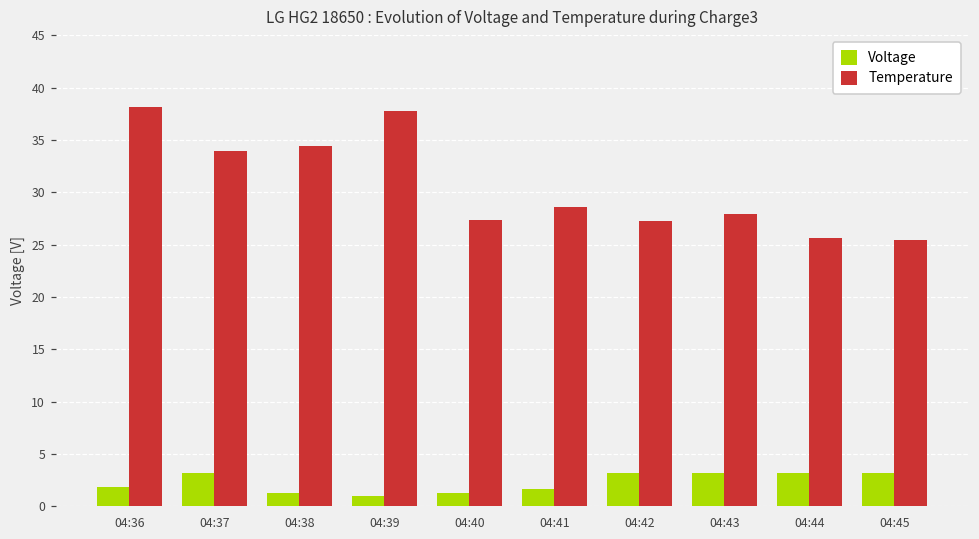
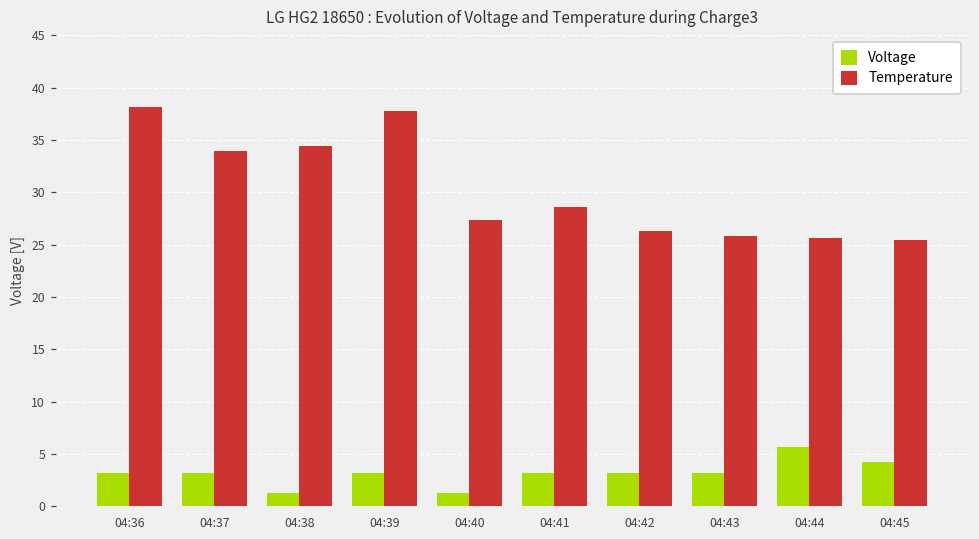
  {
    "Voltage": {
-     "04:36": 2,
+     "04:36": 3,
      "04:37": 3,
      "04:38": 1,
-     "04:39": 1,
+     "04:39": 3,
      "04:40": 1,
-     "04:41": 2,
+     "04:41": 3,
      "04:42": 3,
      "04:43": 3,
-     "04:44": 3,
-     "04:45": 3
+     "04:44": 6,
+     "04:45": 4
    },
    "Temperature": {
      "04:36": 38,
      "04:37": 34,
      "04:38": 34,
      "04:39": 38,
      "04:40": 27,
      "04:41": 29,
-     "04:42": 27,
-     "04:43": 28,
+     "04:42": 26,
+     "04:43": 26,
      "04:44": 26,
      "04:45": 25
    }
  }
